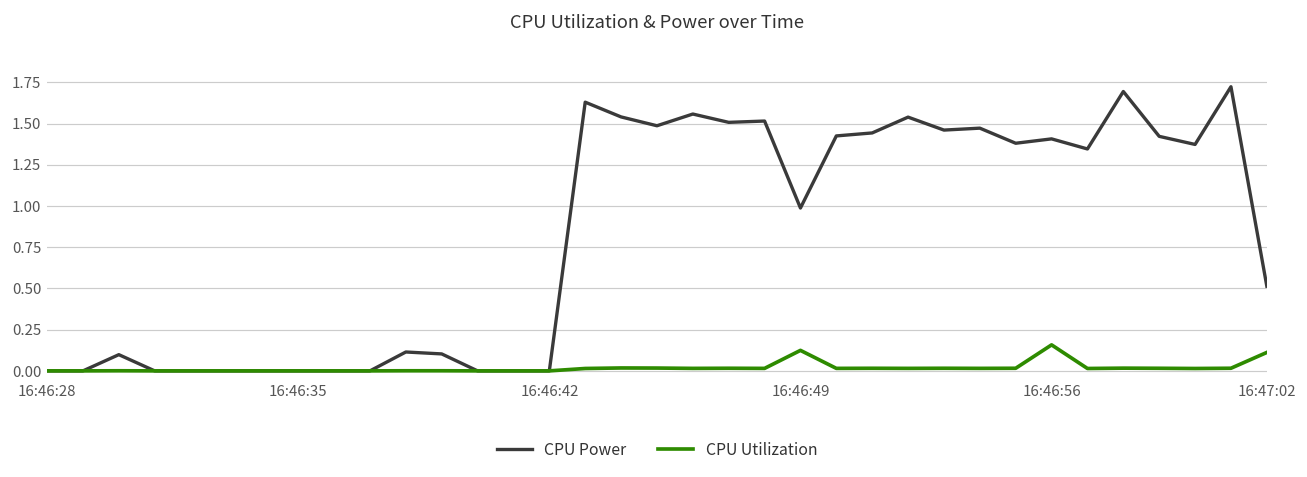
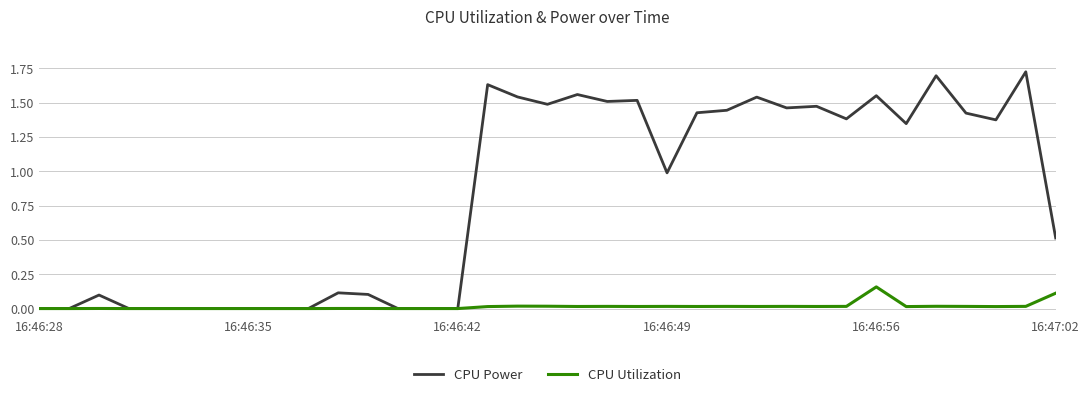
  {
    "CPU Power": {
      "16:46:49": 0.99,
-     "16:46:56": 1.41,
+     "16:46:56": 1.55,
      "16:47:02": 0.51
    },
    "CPU Utilization": {
-     "16:46:49": 0.12,
+     "16:46:49": 0.02,
      "16:46:56": 0.16,
      "16:47:02": 0.11
    }
  }
